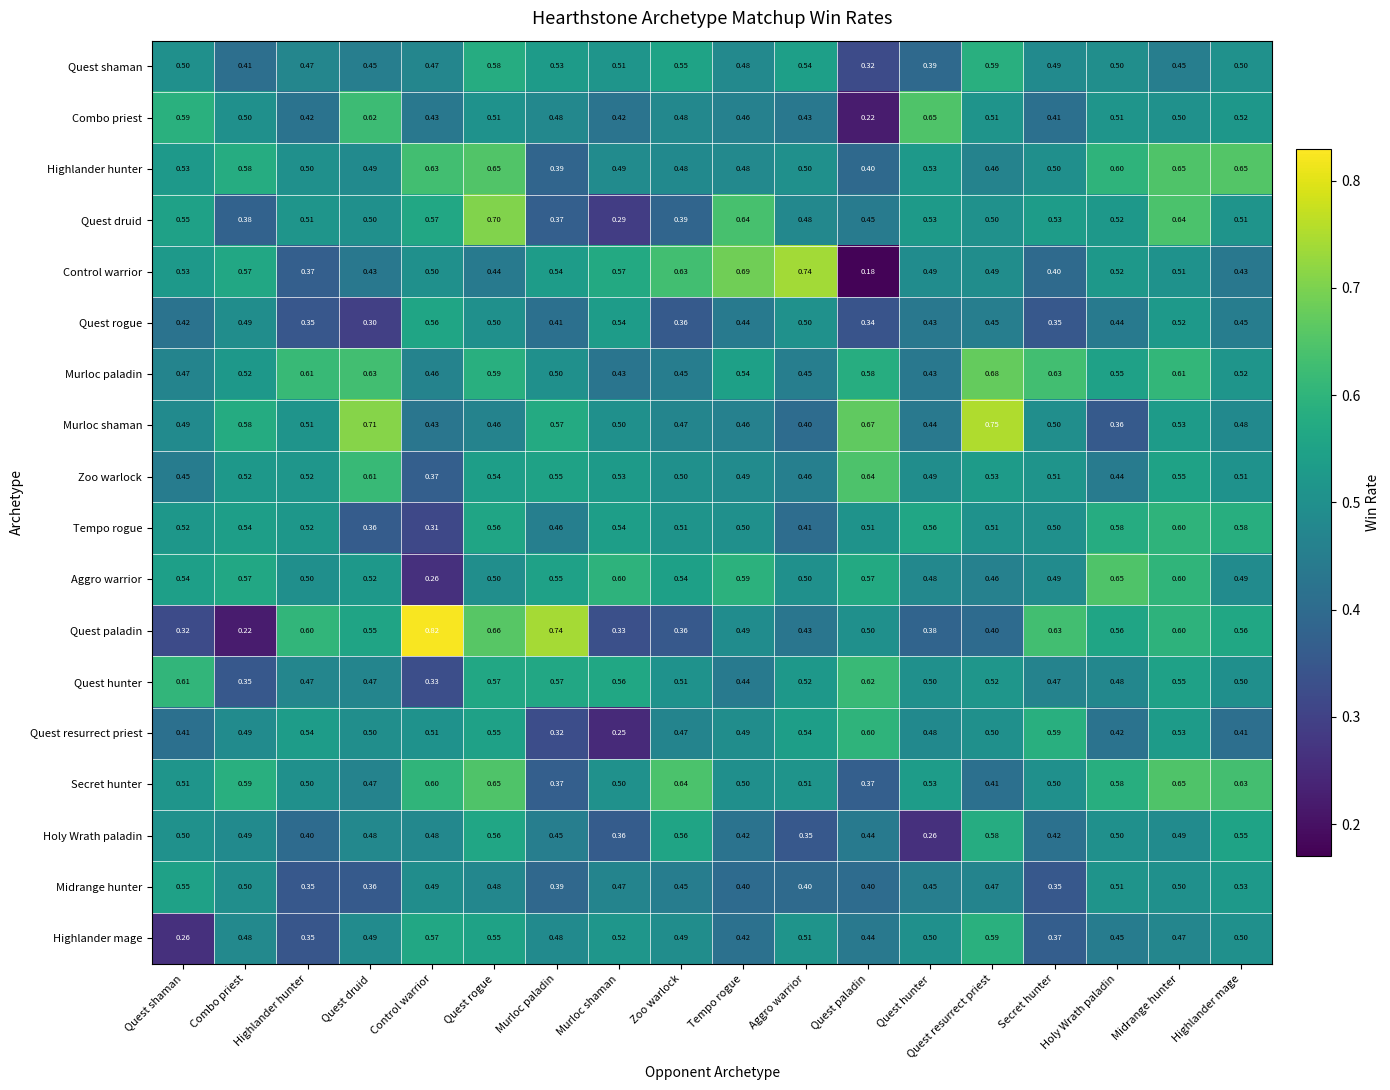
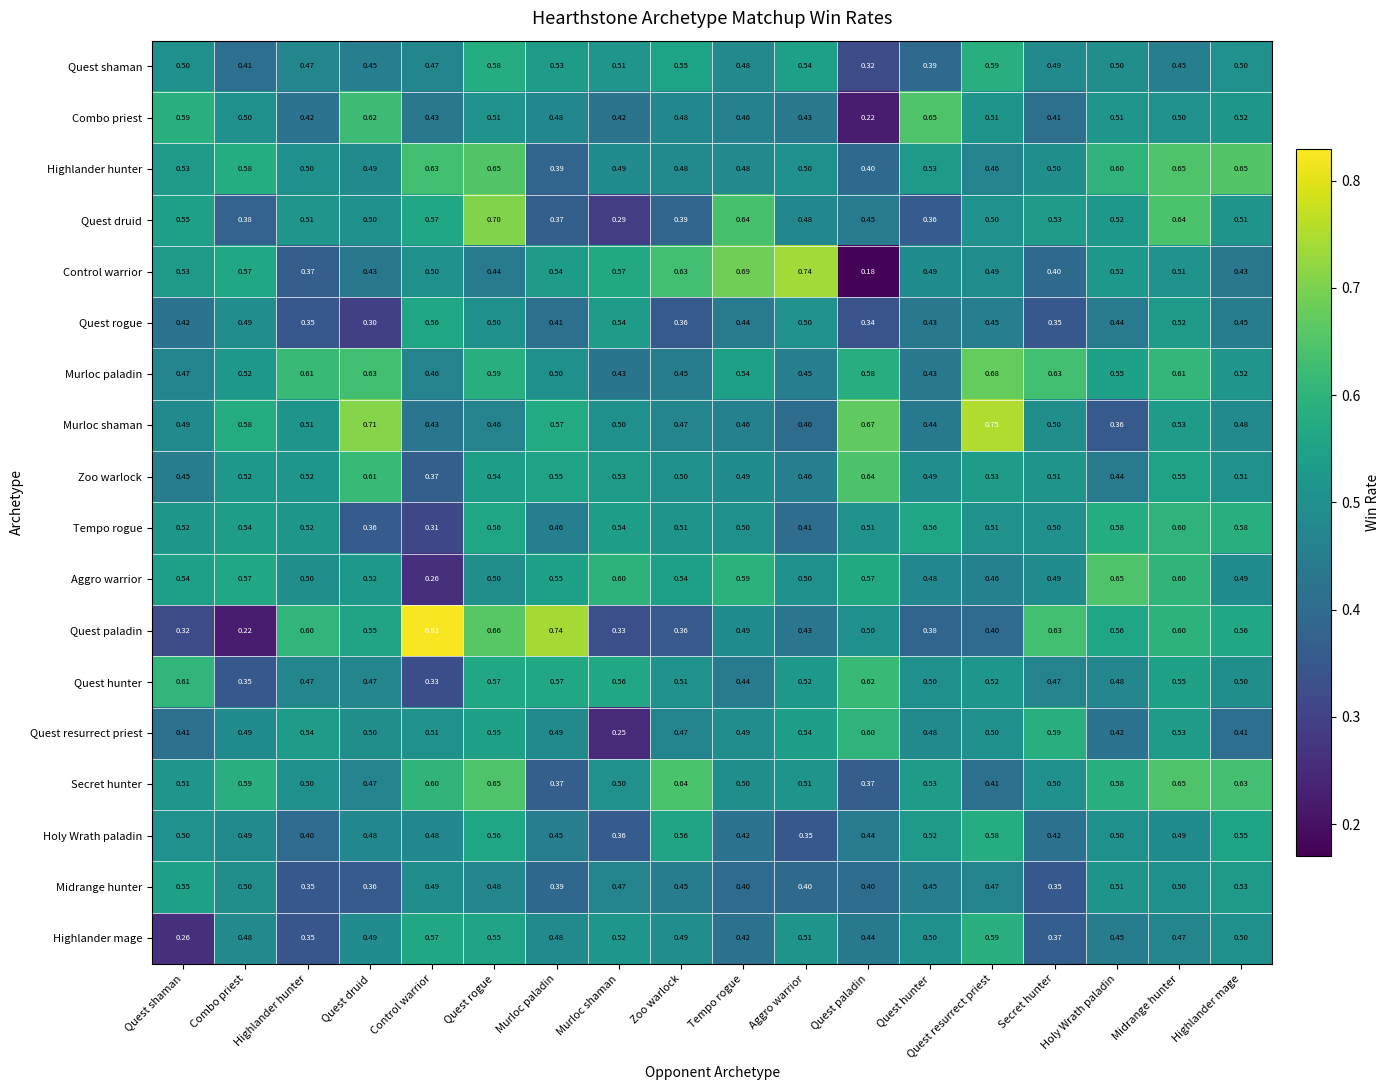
  {
    "Quest druid": {
      "Quest shaman": 0.55,
      "Combo priest": 0.38,
      "Highlander hunter": 0.51,
      "Quest druid": 0.50,
      "Control warrior": 0.57,
      "Quest rogue": 0.70,
      "Murloc paladin": 0.37,
      "Murloc shaman": 0.29,
      "Zoo warlock": 0.39,
      "Tempo rogue": 0.64,
      "Aggro warrior": 0.48,
      "Quest paladin": 0.45,
-     "Quest hunter": 0.53,
+     "Quest hunter": 0.36,
      "Quest resurrect priest": 0.50,
      "Secret hunter": 0.53,
      "Holy Wrath paladin": 0.52,
      "Midrange hunter": 0.64,
      "Highlander mage": 0.51
    },
    "Quest resurrect priest": {
      "Quest shaman": 0.41,
      "Combo priest": 0.49,
      "Highlander hunter": 0.54,
      "Quest druid": 0.50,
      "Control warrior": 0.51,
      "Quest rogue": 0.55,
-     "Murloc paladin": 0.32,
+     "Murloc paladin": 0.49,
      "Murloc shaman": 0.25,
      "Zoo warlock": 0.47,
      "Tempo rogue": 0.49,
      "Aggro warrior": 0.54,
      "Quest paladin": 0.60,
      "Quest hunter": 0.48,
      "Quest resurrect priest": 0.50,
      "Secret hunter": 0.59,
      "Holy Wrath paladin": 0.42,
      "Midrange hunter": 0.53,
      "Highlander mage": 0.41
    },
    "Holy Wrath paladin": {
      "Quest shaman": 0.50,
      "Combo priest": 0.49,
      "Highlander hunter": 0.40,
      "Quest druid": 0.48,
      "Control warrior": 0.48,
      "Quest rogue": 0.56,
      "Murloc paladin": 0.45,
      "Murloc shaman": 0.36,
      "Zoo warlock": 0.56,
      "Tempo rogue": 0.42,
      "Aggro warrior": 0.35,
      "Quest paladin": 0.44,
-     "Quest hunter": 0.26,
+     "Quest hunter": 0.52,
      "Quest resurrect priest": 0.58,
      "Secret hunter": 0.42,
      "Holy Wrath paladin": 0.50,
      "Midrange hunter": 0.49,
      "Highlander mage": 0.55
    }
  }
